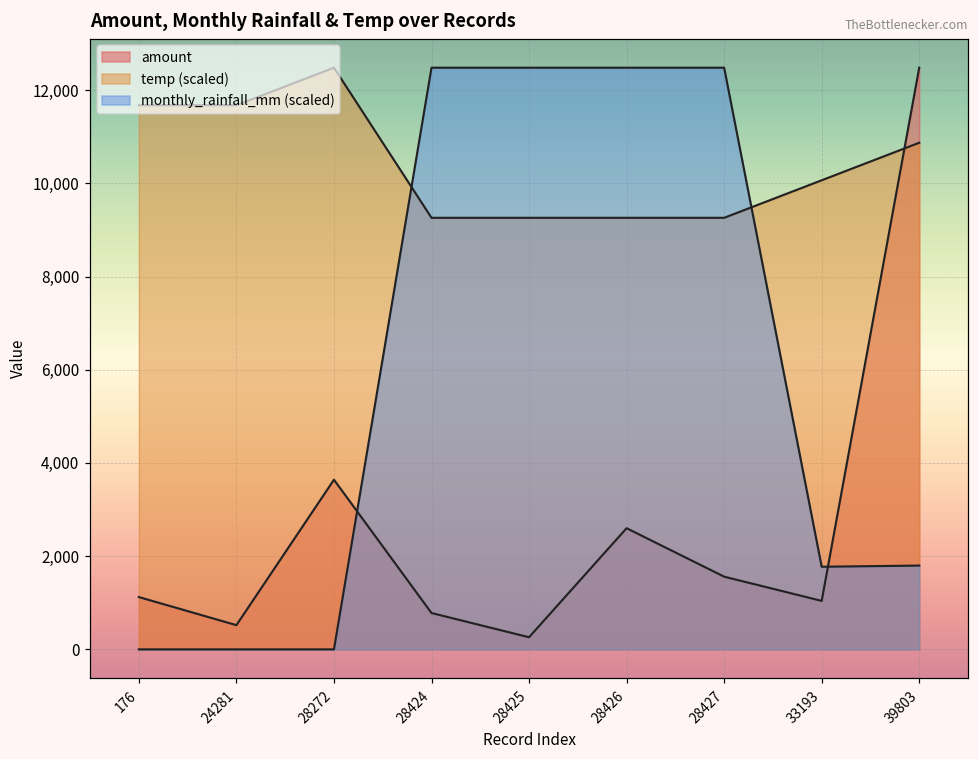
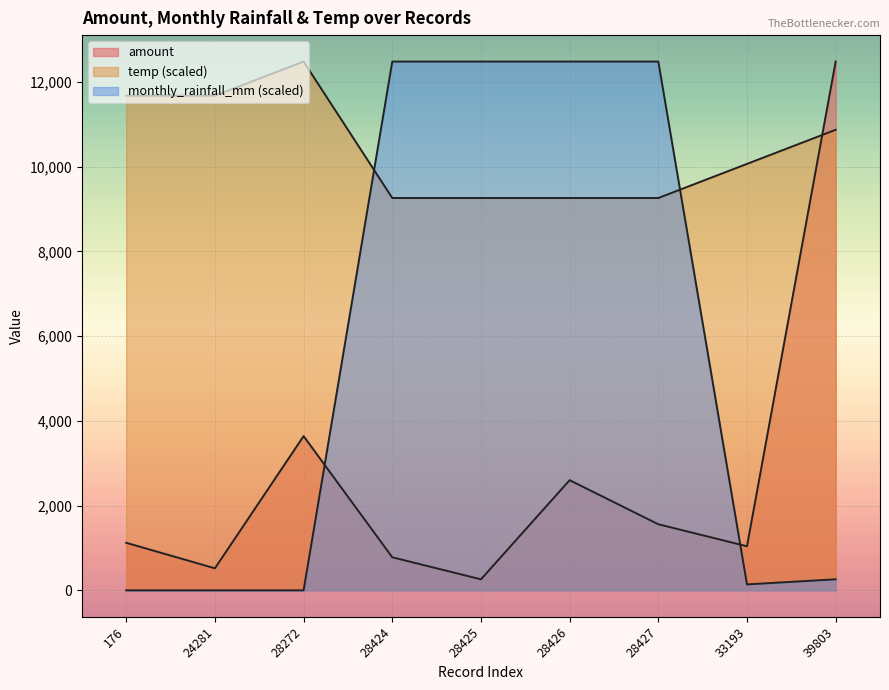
  {
    "monthly_rainfall_mm (scaled)": {
      "176": "0",
      "24281": "0",
      "28272": "0",
      "28424": "12,500",
      "28425": "12,500",
      "28426": "12,500",
      "28427": "12,500",
-     "33193": "1,800",
-     "39803": "1,800"
+     "33193": "100",
+     "39803": "300"
    }
  }
